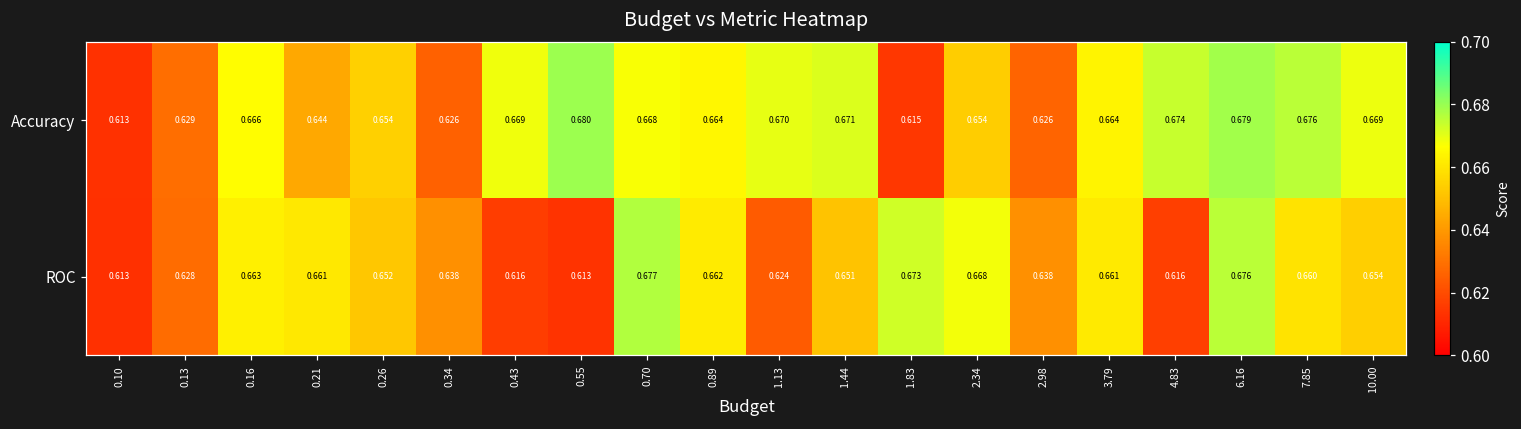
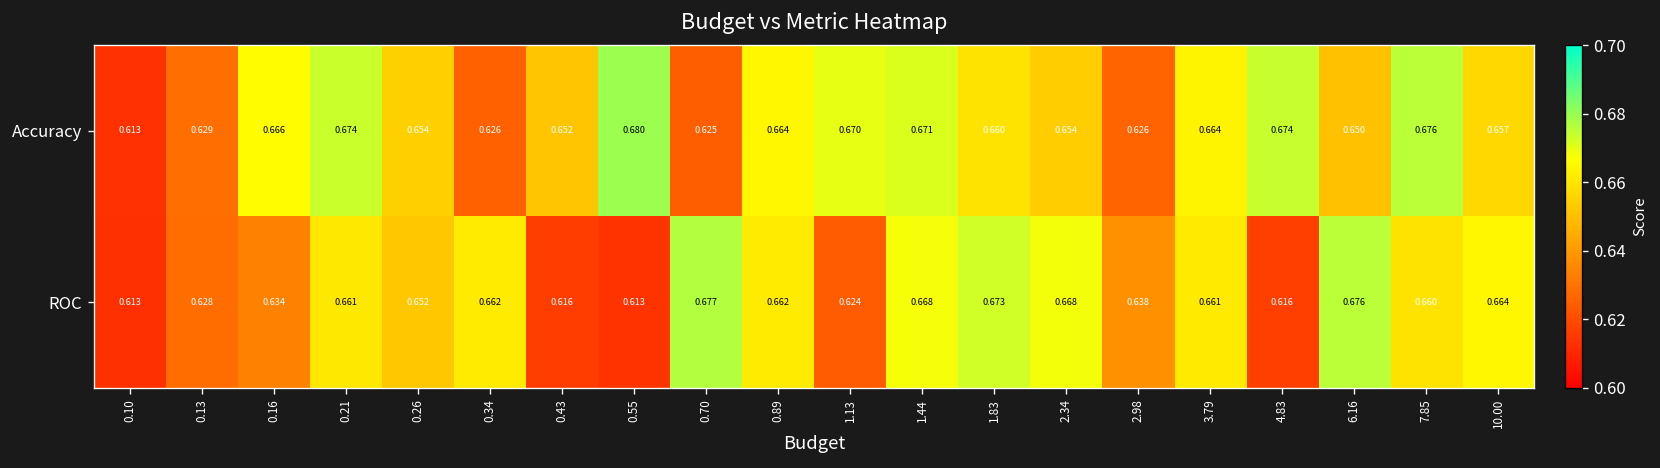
  {
    "Accuracy": {
      "0.10": 0.613,
      "0.13": 0.629,
      "0.16": 0.666,
-     "0.21": 0.644,
+     "0.21": 0.674,
      "0.26": 0.654,
      "0.34": 0.626,
-     "0.43": 0.669,
+     "0.43": 0.652,
      "0.55": 0.680,
-     "0.70": 0.668,
+     "0.70": 0.625,
      "0.89": 0.664,
      "1.13": 0.670,
      "1.44": 0.671,
-     "1.83": 0.615,
+     "1.83": 0.660,
      "2.34": 0.654,
      "2.98": 0.626,
      "3.79": 0.664,
      "4.83": 0.674,
-     "6.16": 0.679,
+     "6.16": 0.650,
      "7.85": 0.676,
-     "10.00": 0.669
+     "10.00": 0.657
    },
    "ROC": {
      "0.10": 0.613,
      "0.13": 0.628,
-     "0.16": 0.663,
+     "0.16": 0.634,
      "0.21": 0.661,
      "0.26": 0.652,
-     "0.34": 0.638,
+     "0.34": 0.662,
      "0.43": 0.616,
      "0.55": 0.613,
      "0.70": 0.677,
      "0.89": 0.662,
      "1.13": 0.624,
-     "1.44": 0.651,
+     "1.44": 0.668,
      "1.83": 0.673,
      "2.34": 0.668,
      "2.98": 0.638,
      "3.79": 0.661,
      "4.83": 0.616,
      "6.16": 0.676,
      "7.85": 0.660,
-     "10.00": 0.654
+     "10.00": 0.664
    }
  }
